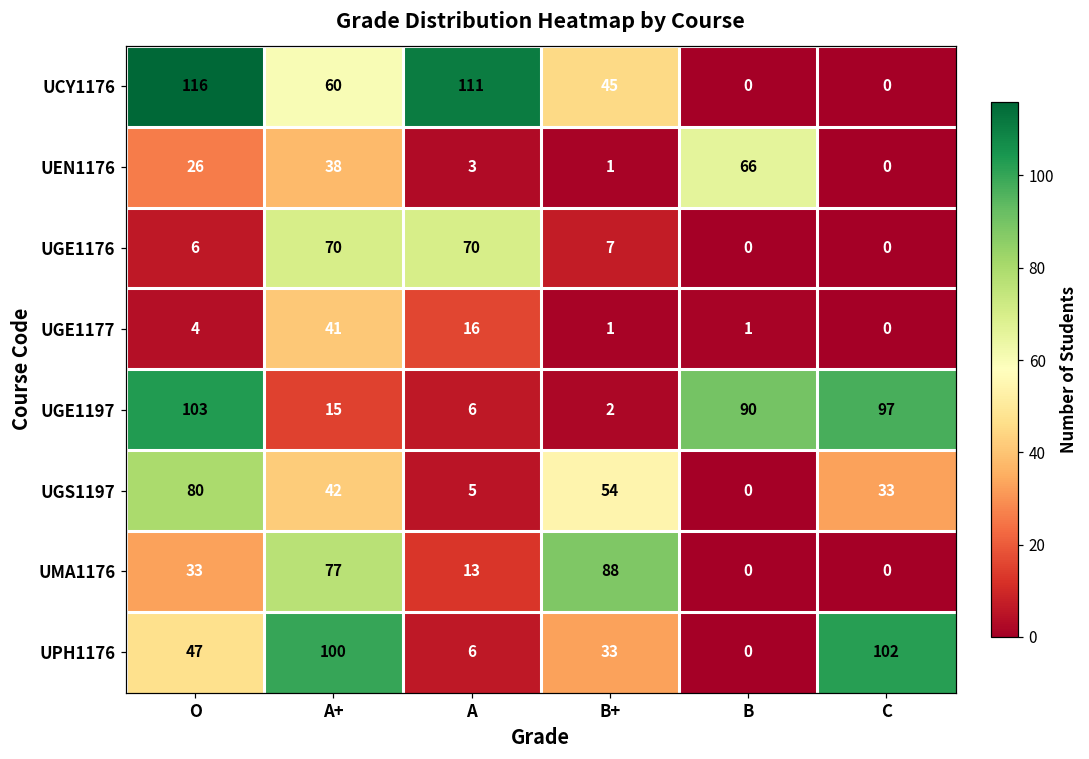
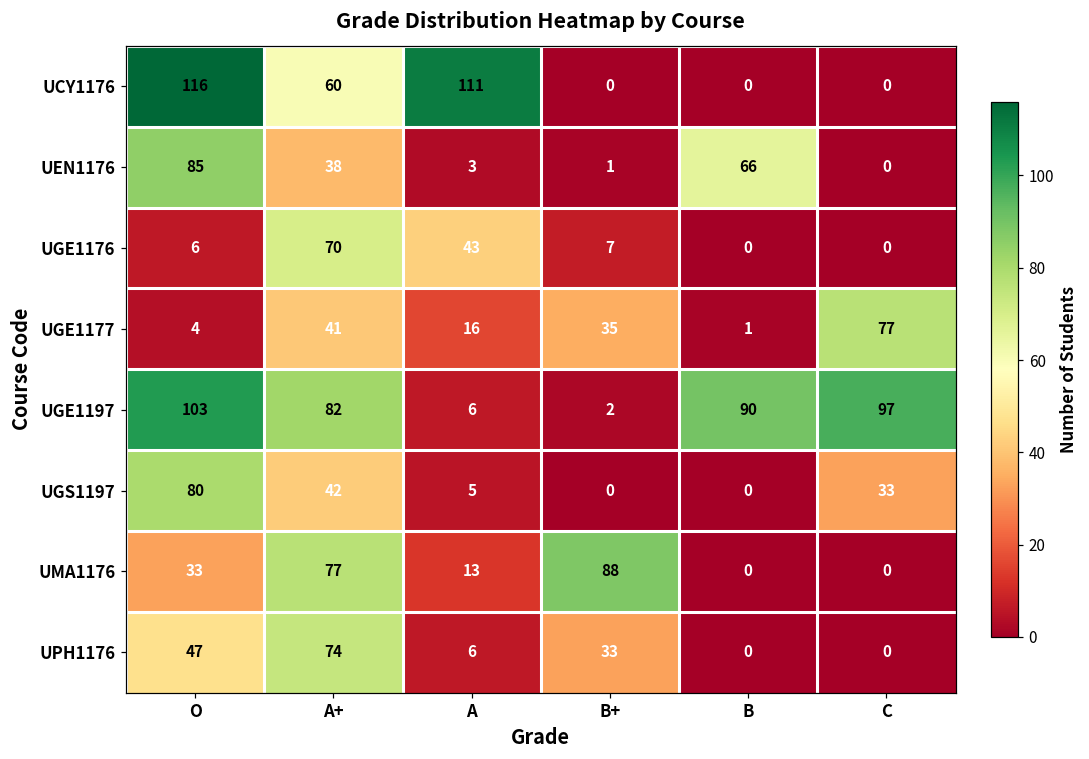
  {
    "UCY1176": {
      "O": 116,
      "A+": 60,
      "A": 111,
-     "B+": 45,
+     "B+": 0,
      "B": 0,
      "C": 0
    },
    "UEN1176": {
-     "O": 26,
+     "O": 85,
      "A+": 38,
      "A": 3,
      "B+": 1,
      "B": 66,
      "C": 0
    },
    "UGE1176": {
      "O": 6,
      "A+": 70,
-     "A": 70,
+     "A": 43,
      "B+": 7,
      "B": 0,
      "C": 0
    },
    "UGE1177": {
      "O": 4,
      "A+": 41,
      "A": 16,
-     "B+": 1,
+     "B+": 35,
      "B": 1,
-     "C": 0
+     "C": 77
    },
    "UGE1197": {
      "O": 103,
-     "A+": 15,
+     "A+": 82,
      "A": 6,
      "B+": 2,
      "B": 90,
      "C": 97
    },
    "UGS1197": {
      "O": 80,
      "A+": 42,
      "A": 5,
-     "B+": 54,
+     "B+": 0,
      "B": 0,
      "C": 33
    },
    "UMA1176": {
      "O": 33,
      "A+": 77,
      "A": 13,
      "B+": 88,
      "B": 0,
      "C": 0
    },
    "UPH1176": {
      "O": 47,
-     "A+": 100,
+     "A+": 74,
      "A": 6,
      "B+": 33,
      "B": 0,
-     "C": 102
+     "C": 0
    }
  }
